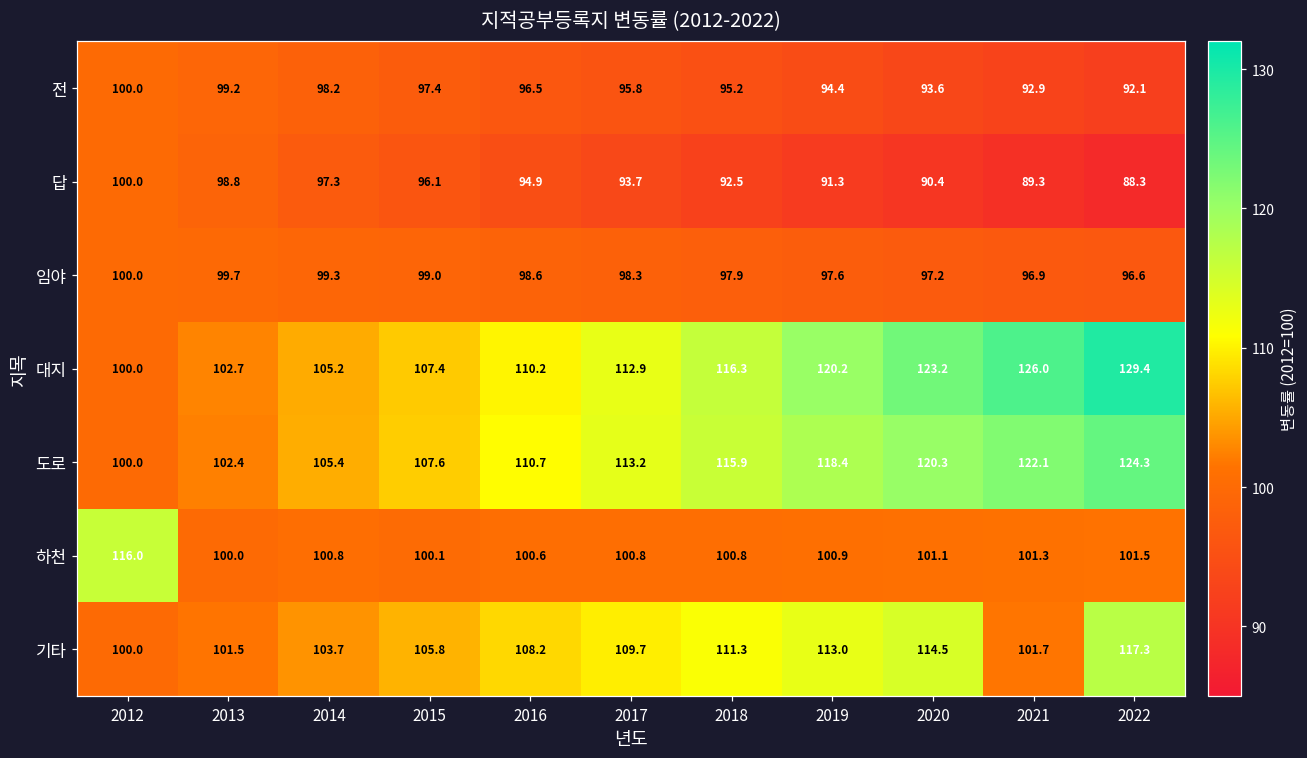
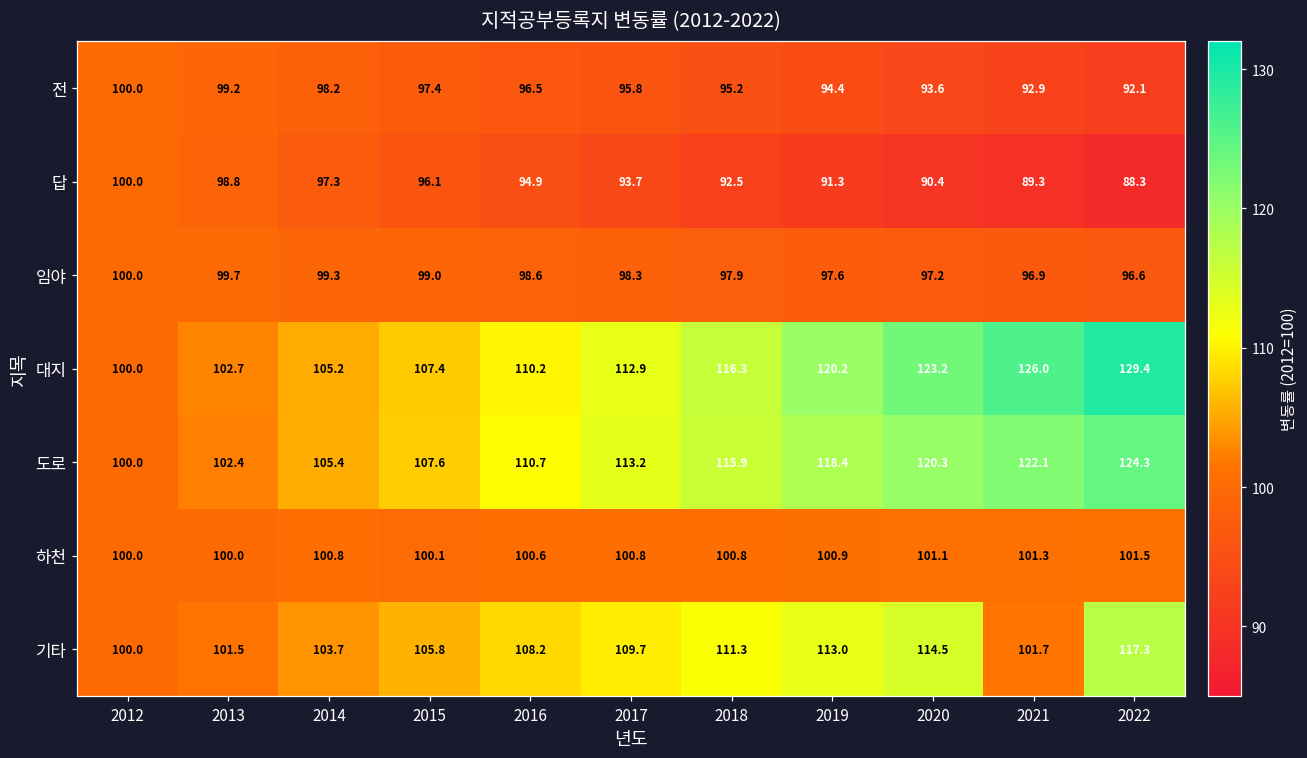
  {
    "전": {
      "2012": 100.0,
      "2013": 99.2,
      "2014": 98.2,
      "2015": 97.4,
      "2016": 96.5,
      "2017": 95.8,
      "2018": 95.2,
      "2019": 94.4,
      "2020": 93.6,
      "2021": 92.9,
      "2022": 92.1
    },
    "답": {
      "2012": 100.0,
      "2013": 98.8,
      "2014": 97.3,
      "2015": 96.1,
      "2016": 94.9,
      "2017": 93.7,
      "2018": 92.5,
      "2019": 91.3,
      "2020": 90.4,
      "2021": 89.3,
      "2022": 88.3
    },
    "임야": {
      "2012": 100.0,
      "2013": 99.7,
      "2014": 99.3,
      "2015": 99.0,
      "2016": 98.6,
      "2017": 98.3,
      "2018": 97.9,
      "2019": 97.6,
      "2020": 97.2,
      "2021": 96.9,
      "2022": 96.6
    },
    "대지": {
      "2012": 100.0,
      "2013": 102.7,
      "2014": 105.2,
      "2015": 107.4,
      "2016": 110.2,
      "2017": 112.9,
      "2018": 116.3,
      "2019": 120.2,
      "2020": 123.2,
      "2021": 126.0,
      "2022": 129.4
    },
    "도로": {
      "2012": 100.0,
      "2013": 102.4,
      "2014": 105.4,
      "2015": 107.6,
      "2016": 110.7,
      "2017": 113.2,
      "2018": 115.9,
      "2019": 118.4,
      "2020": 120.3,
      "2021": 122.1,
      "2022": 124.3
    },
    "하천": {
-     "2012": 116.0,
+     "2012": 100.0,
      "2013": 100.0,
      "2014": 100.8,
      "2015": 100.1,
      "2016": 100.6,
      "2017": 100.8,
      "2018": 100.8,
      "2019": 100.9,
      "2020": 101.1,
      "2021": 101.3,
      "2022": 101.5
    },
    "기타": {
      "2012": 100.0,
      "2013": 101.5,
      "2014": 103.7,
      "2015": 105.8,
      "2016": 108.2,
      "2017": 109.7,
      "2018": 111.3,
      "2019": 113.0,
      "2020": 114.5,
      "2021": 101.7,
      "2022": 117.3
    }
  }
